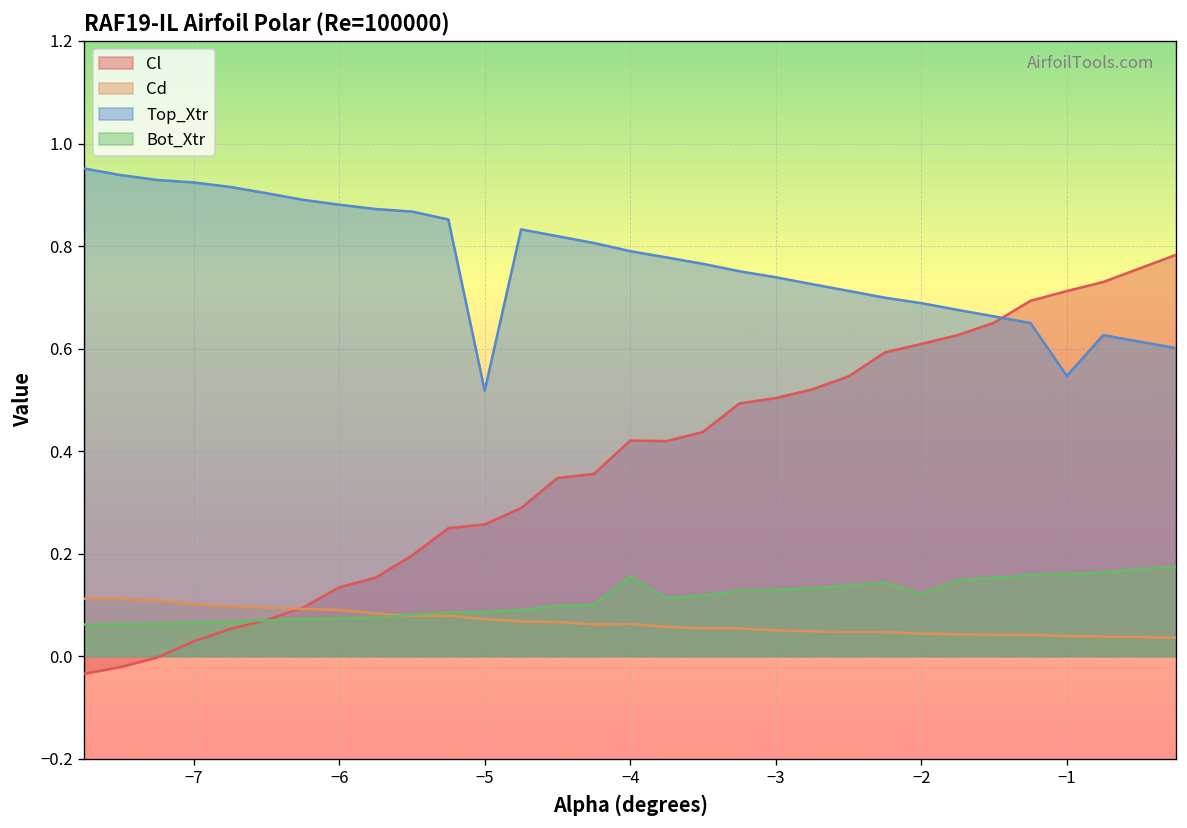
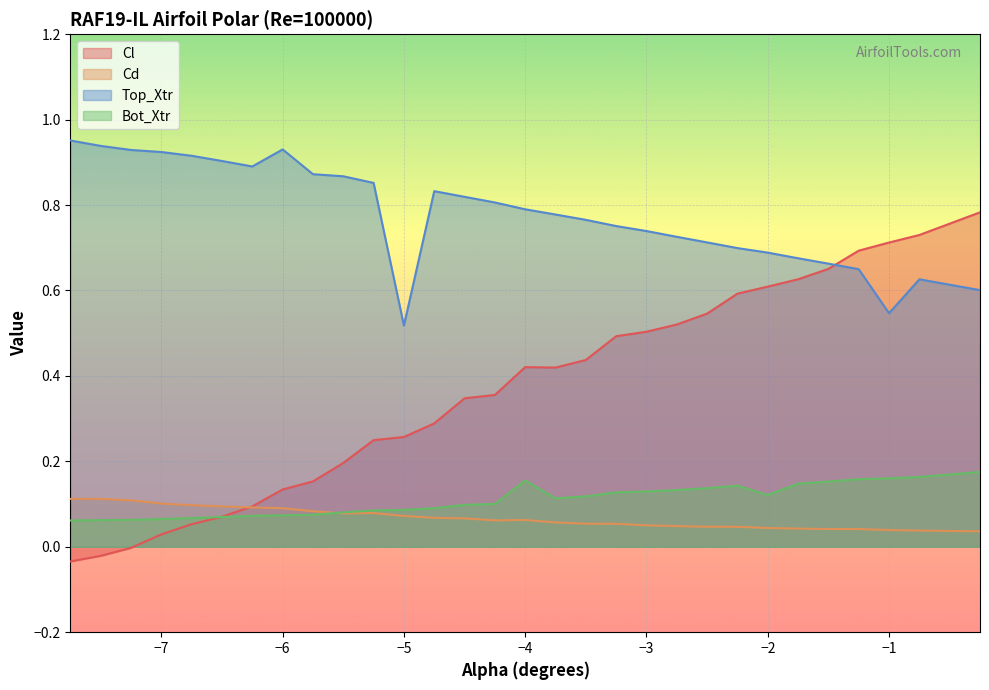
  {
    "Top_Xtr": {
      "−7": 0.92,
-     "−6": 0.88,
+     "−6": 0.93,
      "−5": 0.52,
      "−4": 0.79,
      "−3": 0.74,
      "−2": 0.69,
      "−1": 0.55
    },
    "Bot_Xtr": {
      "−7": 0.06,
      "−6": 0.07,
      "−5": 0.09,
      "−4": 0.16,
      "−3": 0.13,
      "−2": 0.12,
      "−1": 0.16
    }
  }
